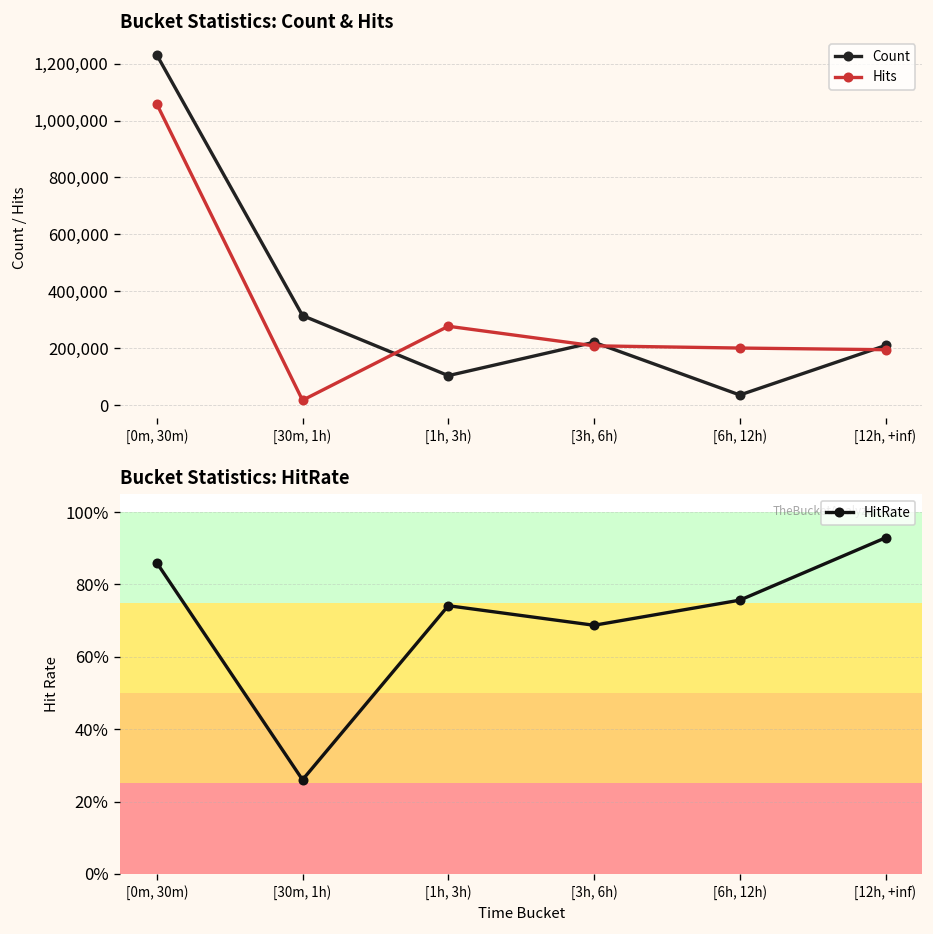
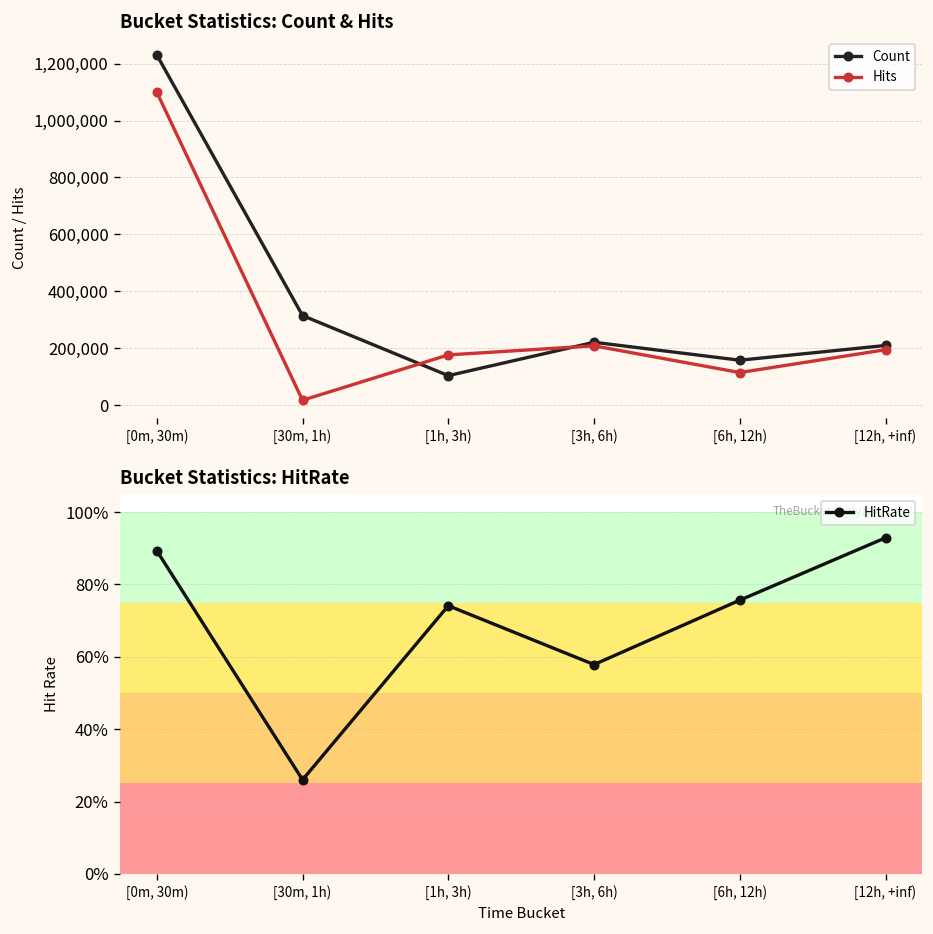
  {
    "Bucket Statistics: Count & Hits": {
      "Count": {
        "[0m, 30m)": "1,230,000",
        "[30m, 1h)": "310,000",
        "[1h, 3h)": "100,000",
        "[3h, 6h)": "220,000",
-       "[6h, 12h)": "40,000",
+       "[6h, 12h)": "160,000",
        "[12h, +inf)": "210,000"
      },
      "Hits": {
-       "[0m, 30m)": "1,060,000",
+       "[0m, 30m)": "1,100,000",
        "[30m, 1h)": "20,000",
-       "[1h, 3h)": "280,000",
+       "[1h, 3h)": "180,000",
        "[3h, 6h)": "210,000",
-       "[6h, 12h)": "200,000",
+       "[6h, 12h)": "110,000",
        "[12h, +inf)": "190,000"
      }
    },
    "Bucket Statistics: HitRate": {
-     "[0m, 30m)": "86%",
+     "[0m, 30m)": "89%",
      "[30m, 1h)": "26%",
      "[1h, 3h)": "74%",
-     "[3h, 6h)": "69%",
+     "[3h, 6h)": "58%",
      "[6h, 12h)": "76%",
      "[12h, +inf)": "93%"
    }
  }
